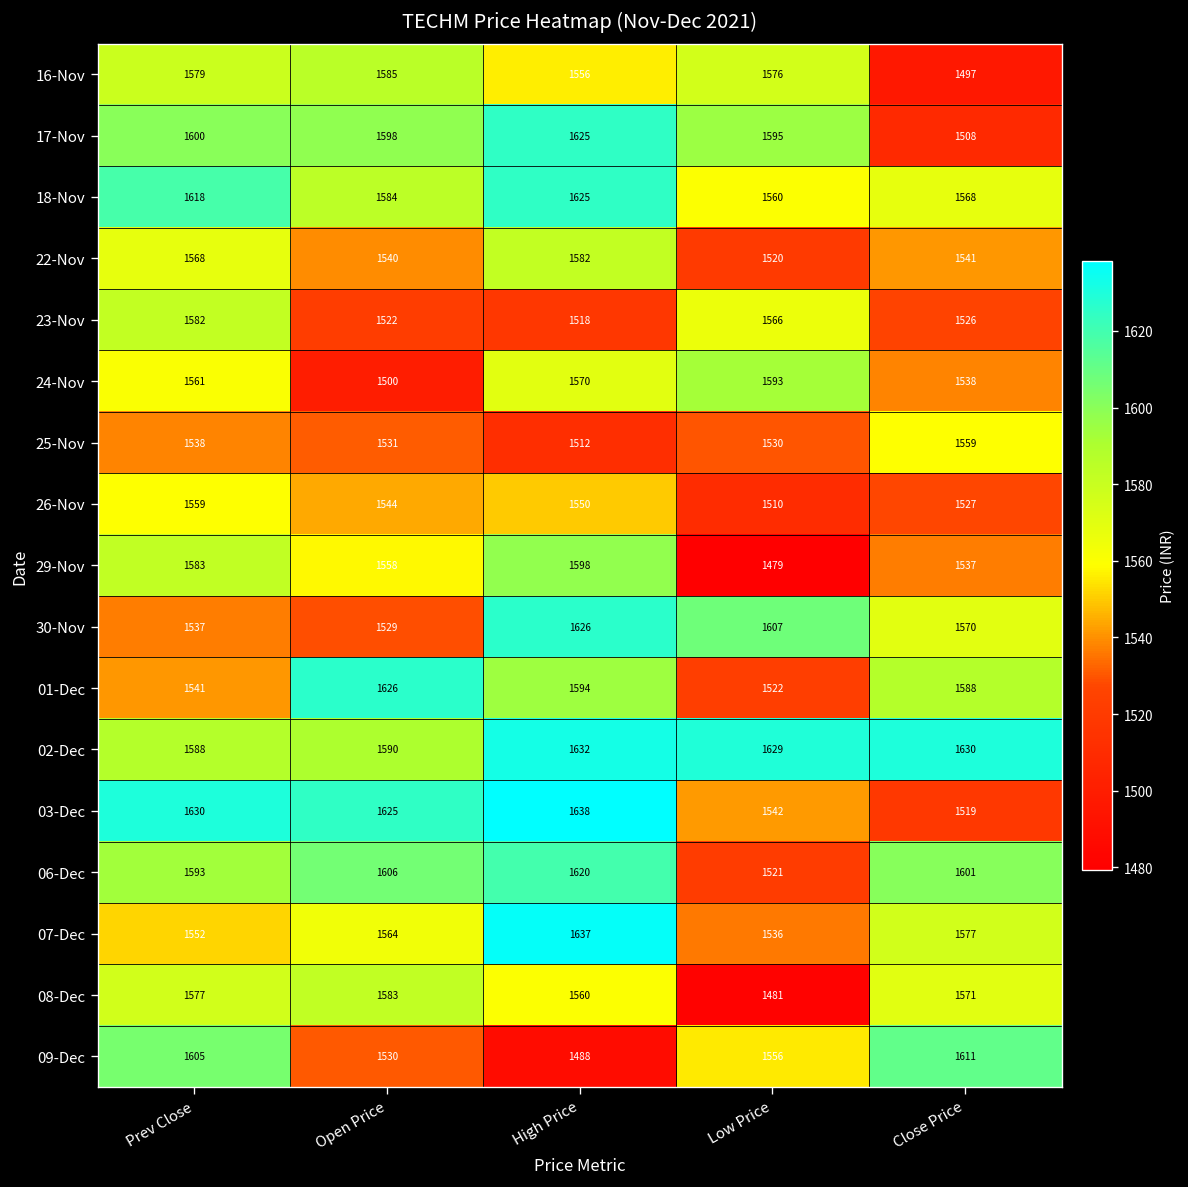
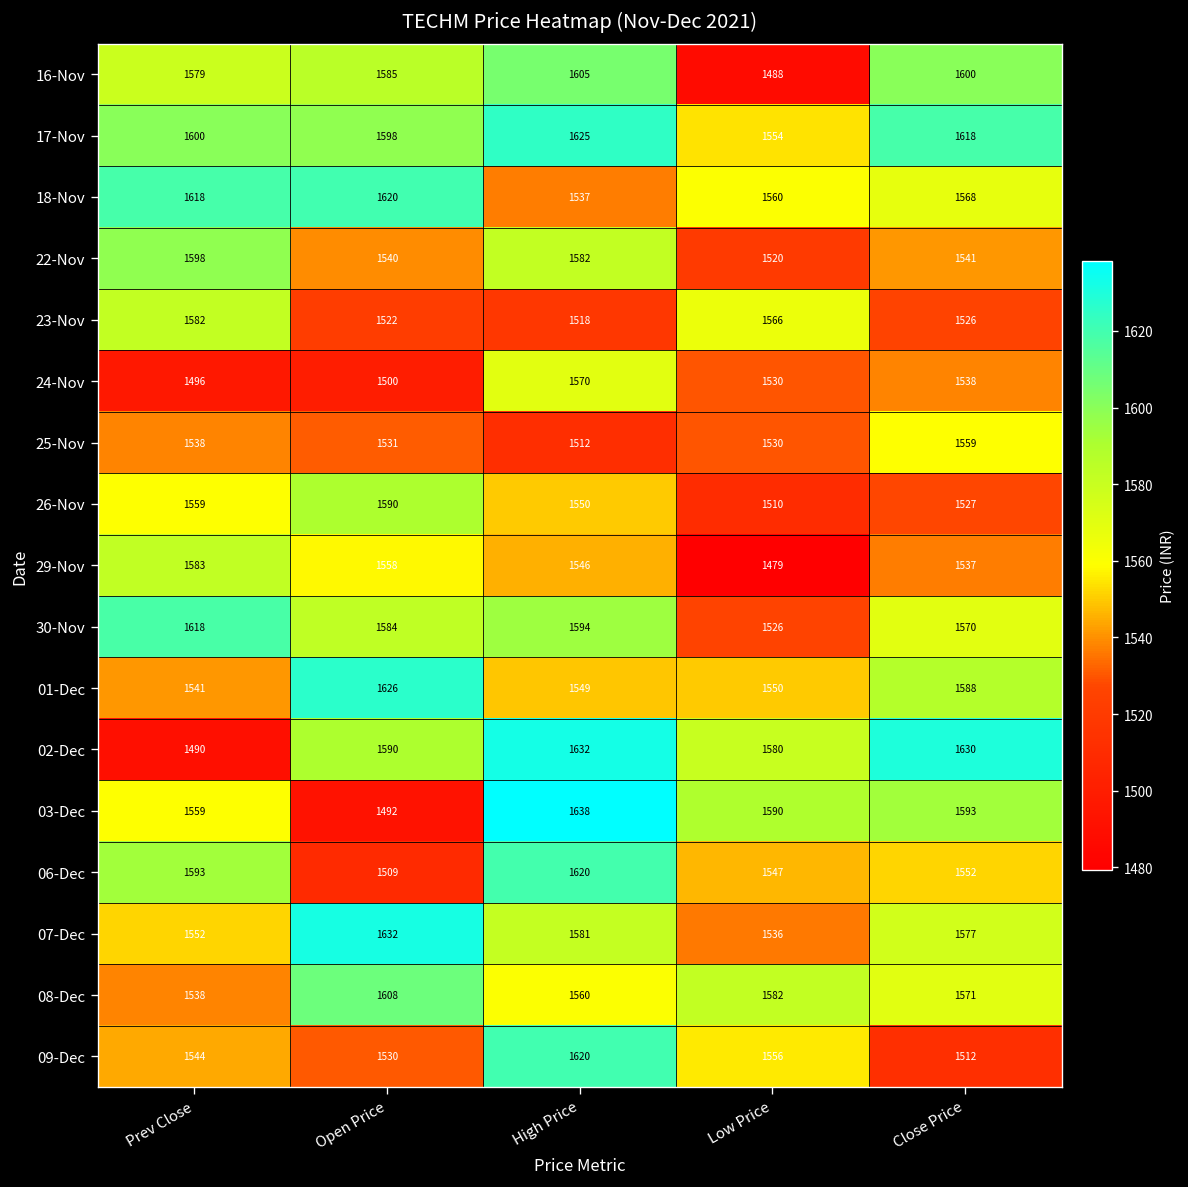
  {
    "16-Nov": {
      "Prev Close": 1579,
      "Open Price": 1585,
-     "High Price": 1556,
-     "Low Price": 1576,
-     "Close Price": 1497
+     "High Price": 1605,
+     "Low Price": 1488,
+     "Close Price": 1600
    },
    "17-Nov": {
      "Prev Close": 1600,
      "Open Price": 1598,
      "High Price": 1625,
-     "Low Price": 1595,
-     "Close Price": 1508
+     "Low Price": 1554,
+     "Close Price": 1618
    },
    "18-Nov": {
      "Prev Close": 1618,
-     "Open Price": 1584,
-     "High Price": 1625,
+     "Open Price": 1620,
+     "High Price": 1537,
      "Low Price": 1560,
      "Close Price": 1568
    },
    "22-Nov": {
-     "Prev Close": 1568,
+     "Prev Close": 1598,
      "Open Price": 1540,
      "High Price": 1582,
      "Low Price": 1520,
      "Close Price": 1541
    },
    "23-Nov": {
      "Prev Close": 1582,
      "Open Price": 1522,
      "High Price": 1518,
      "Low Price": 1566,
      "Close Price": 1526
    },
    "24-Nov": {
-     "Prev Close": 1561,
+     "Prev Close": 1496,
      "Open Price": 1500,
      "High Price": 1570,
-     "Low Price": 1593,
+     "Low Price": 1530,
      "Close Price": 1538
    },
    "25-Nov": {
      "Prev Close": 1538,
      "Open Price": 1531,
      "High Price": 1512,
      "Low Price": 1530,
      "Close Price": 1559
    },
    "26-Nov": {
      "Prev Close": 1559,
-     "Open Price": 1544,
+     "Open Price": 1590,
      "High Price": 1550,
      "Low Price": 1510,
      "Close Price": 1527
    },
    "29-Nov": {
      "Prev Close": 1583,
      "Open Price": 1558,
-     "High Price": 1598,
+     "High Price": 1546,
      "Low Price": 1479,
      "Close Price": 1537
    },
    "30-Nov": {
-     "Prev Close": 1537,
-     "Open Price": 1529,
-     "High Price": 1626,
-     "Low Price": 1607,
+     "Prev Close": 1618,
+     "Open Price": 1584,
+     "High Price": 1594,
+     "Low Price": 1526,
      "Close Price": 1570
    },
    "01-Dec": {
      "Prev Close": 1541,
      "Open Price": 1626,
-     "High Price": 1594,
-     "Low Price": 1522,
+     "High Price": 1549,
+     "Low Price": 1550,
      "Close Price": 1588
    },
    "02-Dec": {
-     "Prev Close": 1588,
+     "Prev Close": 1490,
      "Open Price": 1590,
      "High Price": 1632,
-     "Low Price": 1629,
+     "Low Price": 1580,
      "Close Price": 1630
    },
    "03-Dec": {
-     "Prev Close": 1630,
-     "Open Price": 1625,
+     "Prev Close": 1559,
+     "Open Price": 1492,
      "High Price": 1638,
-     "Low Price": 1542,
-     "Close Price": 1519
+     "Low Price": 1590,
+     "Close Price": 1593
    },
    "06-Dec": {
      "Prev Close": 1593,
-     "Open Price": 1606,
+     "Open Price": 1509,
      "High Price": 1620,
-     "Low Price": 1521,
-     "Close Price": 1601
+     "Low Price": 1547,
+     "Close Price": 1552
    },
    "07-Dec": {
      "Prev Close": 1552,
-     "Open Price": 1564,
-     "High Price": 1637,
+     "Open Price": 1632,
+     "High Price": 1581,
      "Low Price": 1536,
      "Close Price": 1577
    },
    "08-Dec": {
-     "Prev Close": 1577,
-     "Open Price": 1583,
+     "Prev Close": 1538,
+     "Open Price": 1608,
      "High Price": 1560,
-     "Low Price": 1481,
+     "Low Price": 1582,
      "Close Price": 1571
    },
    "09-Dec": {
-     "Prev Close": 1605,
+     "Prev Close": 1544,
      "Open Price": 1530,
-     "High Price": 1488,
+     "High Price": 1620,
      "Low Price": 1556,
-     "Close Price": 1611
+     "Close Price": 1512
    }
  }
